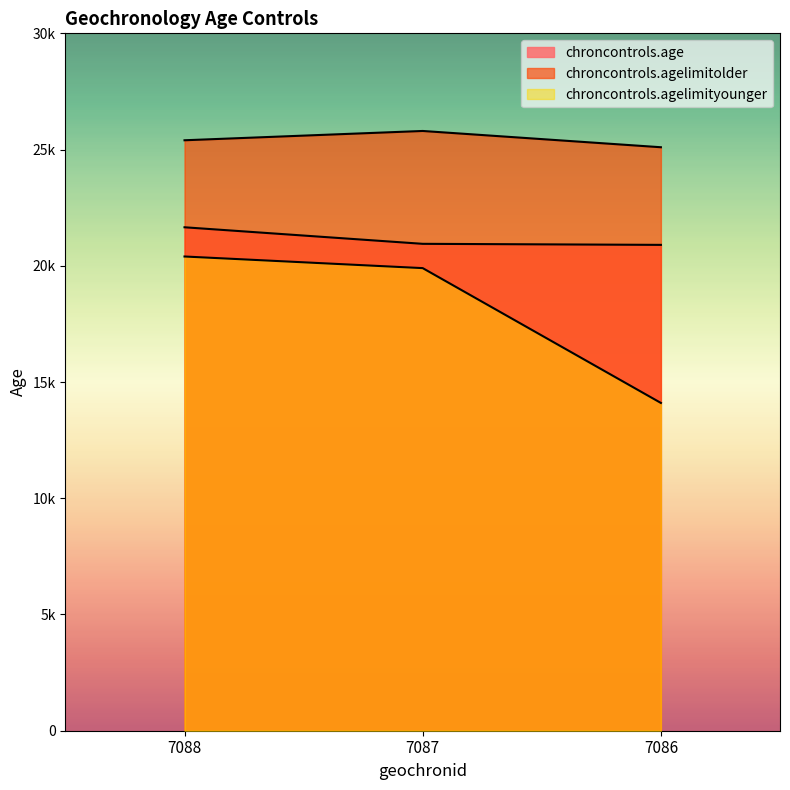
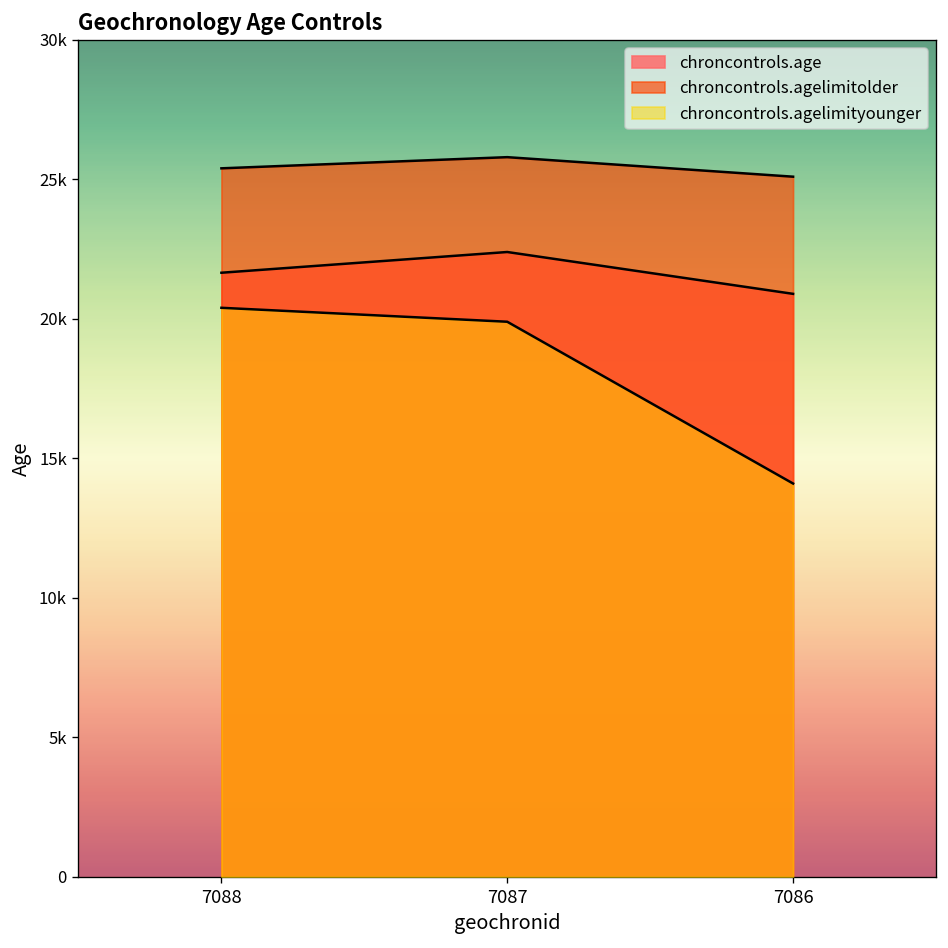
  {
    "chroncontrols.age": {
      "7088": 21700,
-     "7087": 20900,
+     "7087": 22400,
      "7086": 20900
    },
    "chroncontrols.agelimitolder": {
      "7088": 25400,
      "7087": 25800,
      "7086": 25100
    },
    "chroncontrols.agelimityounger": {
      "7088": 20400,
      "7087": 19900,
      "7086": 14100
    }
  }
